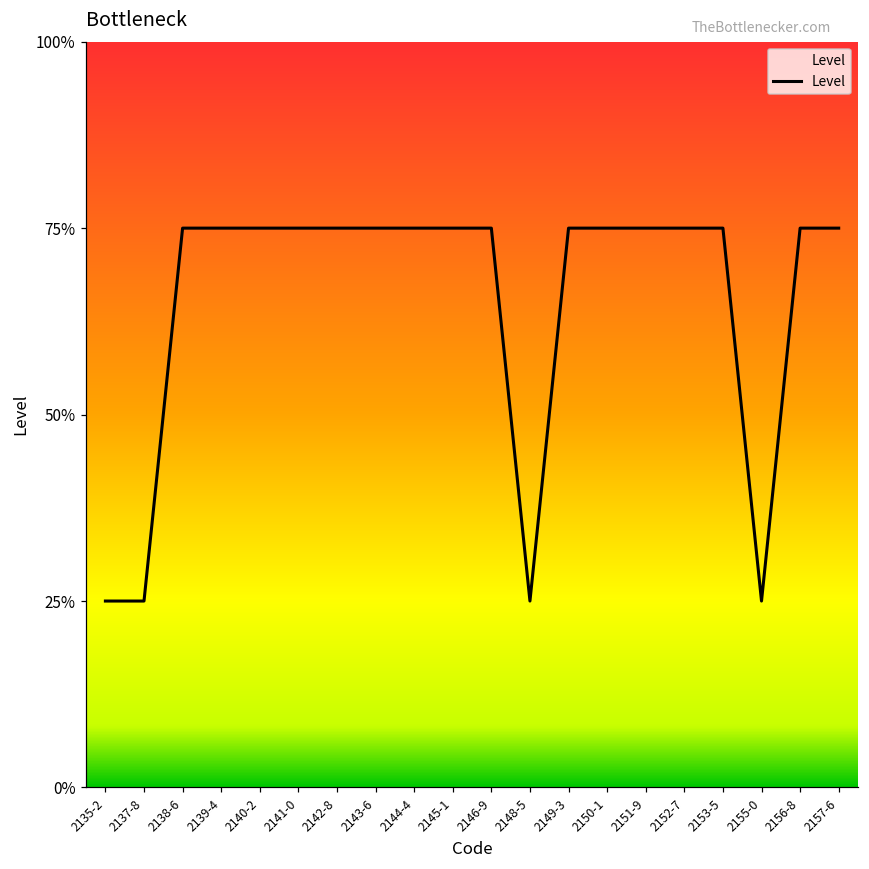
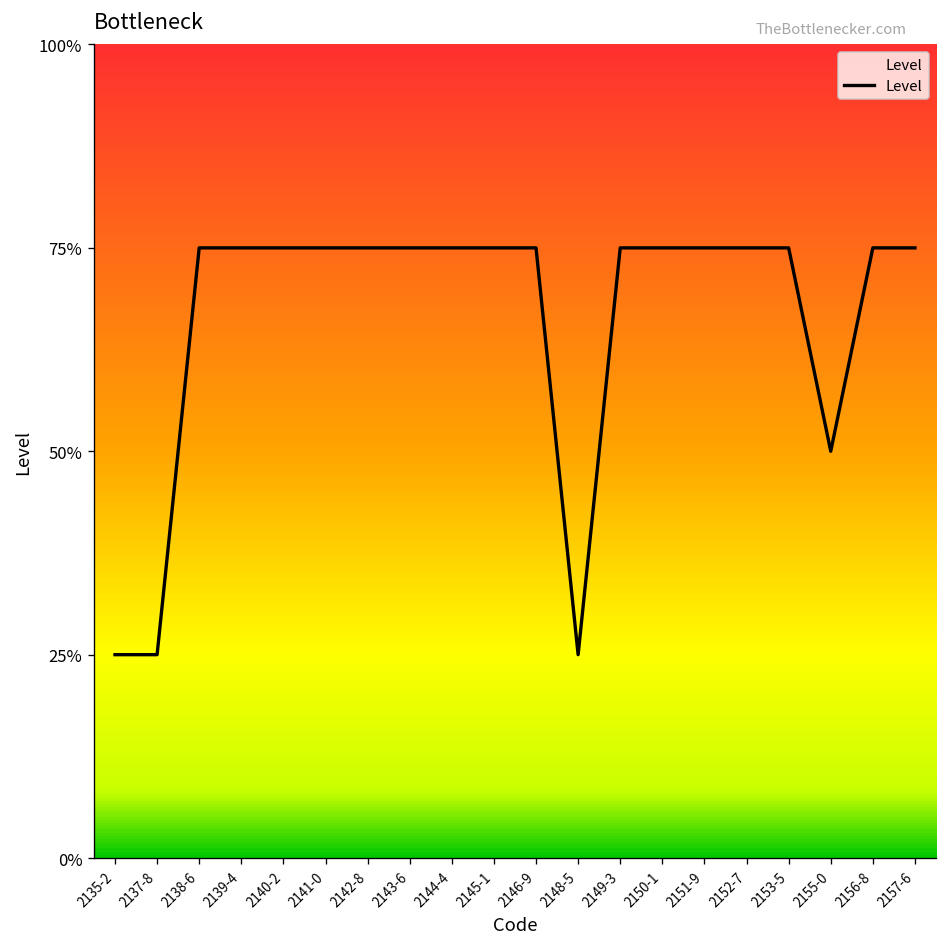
  {
    "2135-2": "25%",
    "2137-8": "25%",
    "2138-6": "75%",
    "2139-4": "75%",
    "2140-2": "75%",
    "2141-0": "75%",
    "2142-8": "75%",
    "2143-6": "75%",
    "2144-4": "75%",
    "2145-1": "75%",
    "2146-9": "75%",
    "2148-5": "25%",
    "2149-3": "75%",
    "2150-1": "75%",
    "2151-9": "75%",
    "2152-7": "75%",
    "2153-5": "75%",
-   "2155-0": "25%",
+   "2155-0": "50%",
    "2156-8": "75%",
    "2157-6": "75%"
  }
